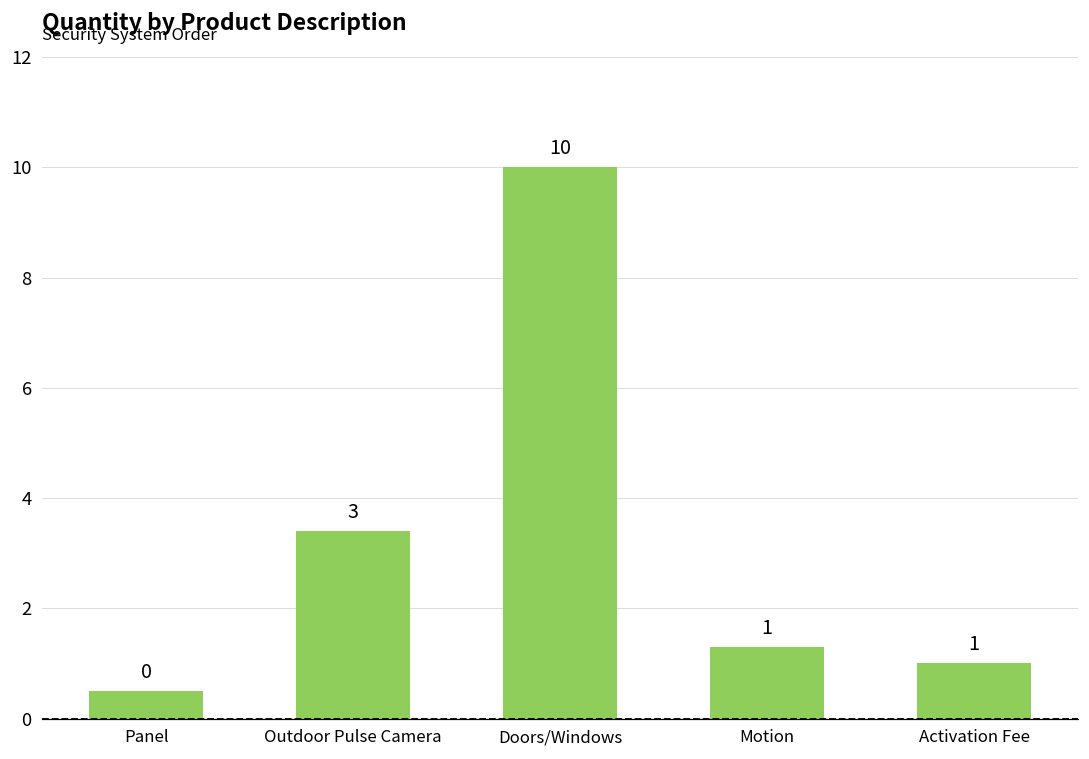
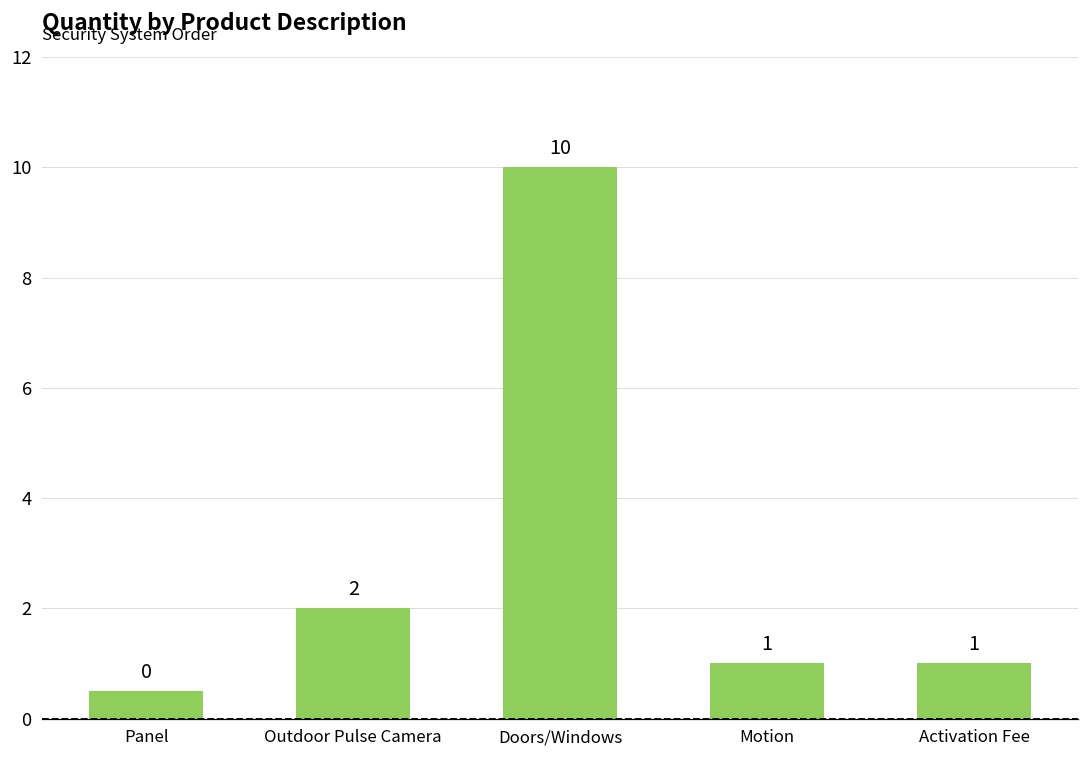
  {
    "Panel": 0,
-   "Outdoor Pulse Camera": 3,
+   "Outdoor Pulse Camera": 2,
    "Doors/Windows": 10,
-   "Motion": 1.3,
+   "Motion": 1.0,
    "Activation Fee": 1
  }
